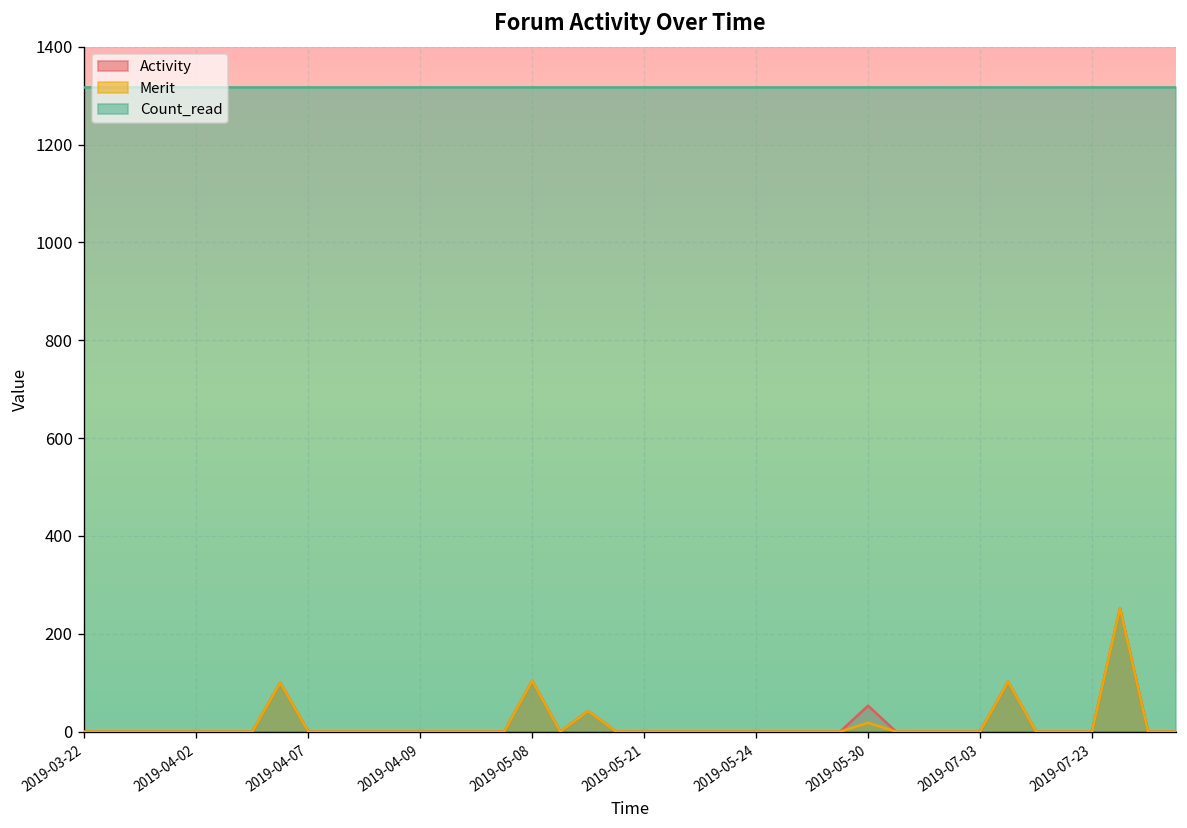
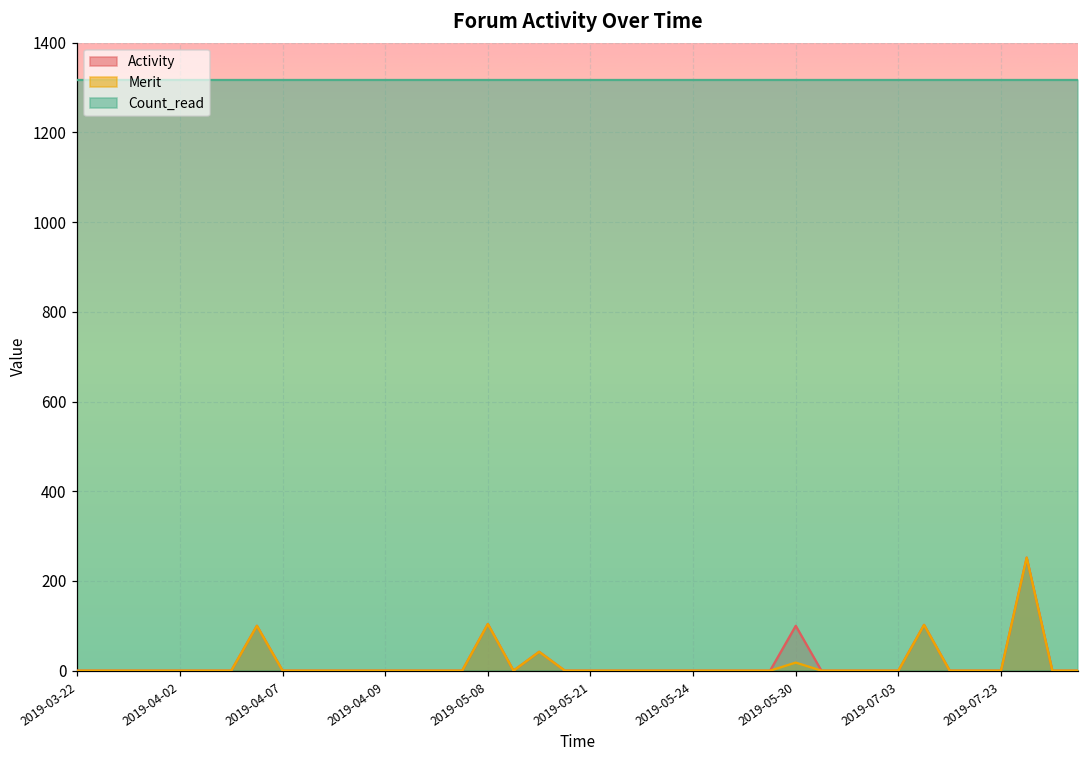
  {
    "Activity": {
-     "2019-05-30": 50
+     "2019-05-30": 100
    },
    "Merit": {
      "2019-05-30": 20
    },
    "Count_read": {
      "2019-03-22": 1320,
      "2019-04-07": 1320,
      "2019-05-21": 1320,
      "2019-05-30": 1320,
      "2019-07-03": 1320,
      "2019-07-23": 1320
    }
  }
